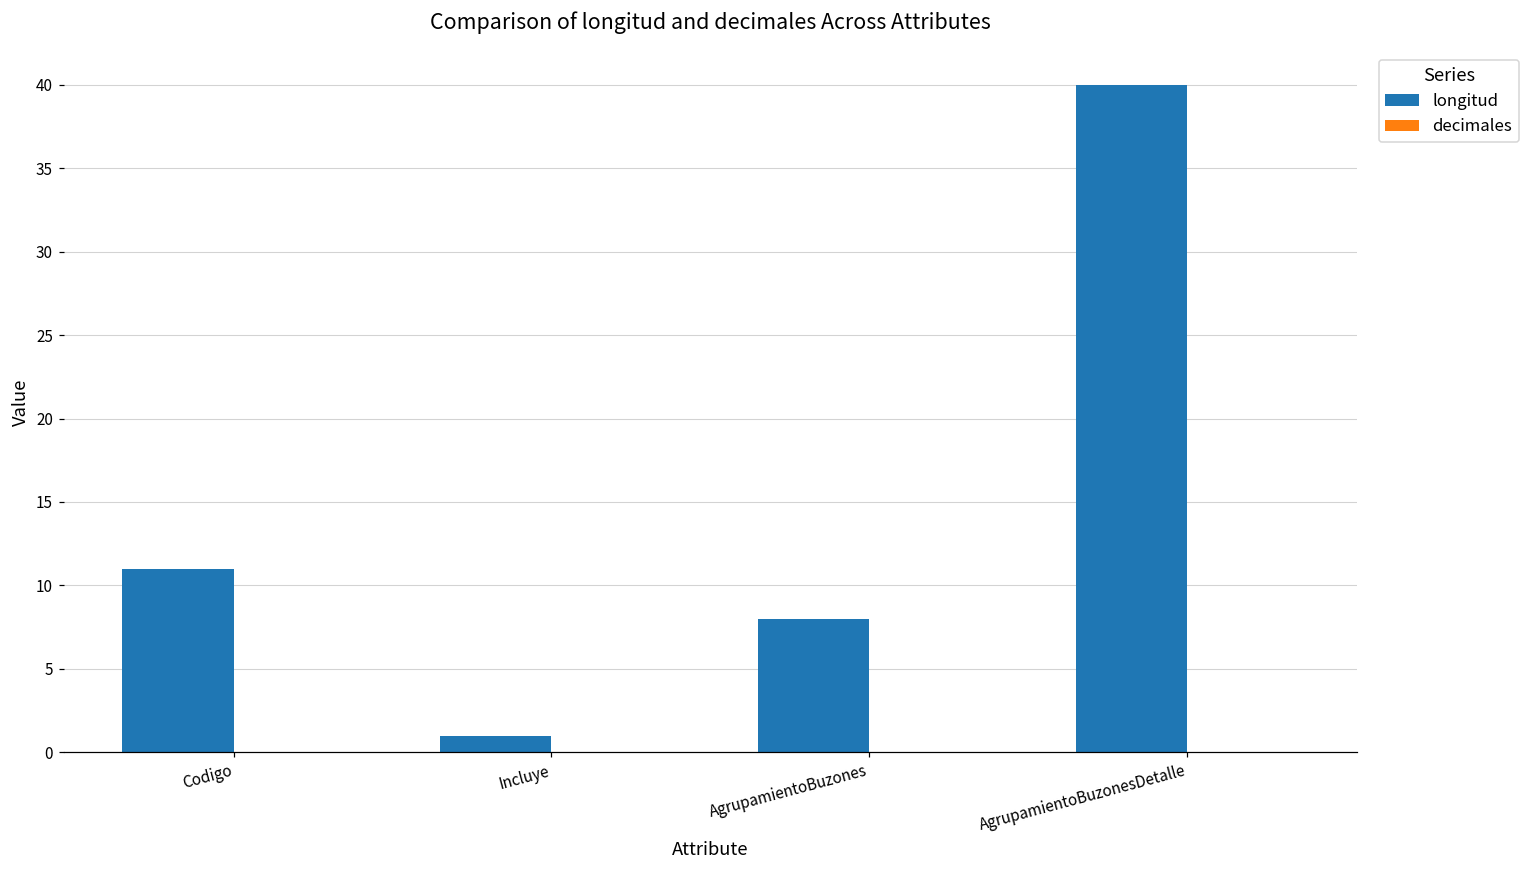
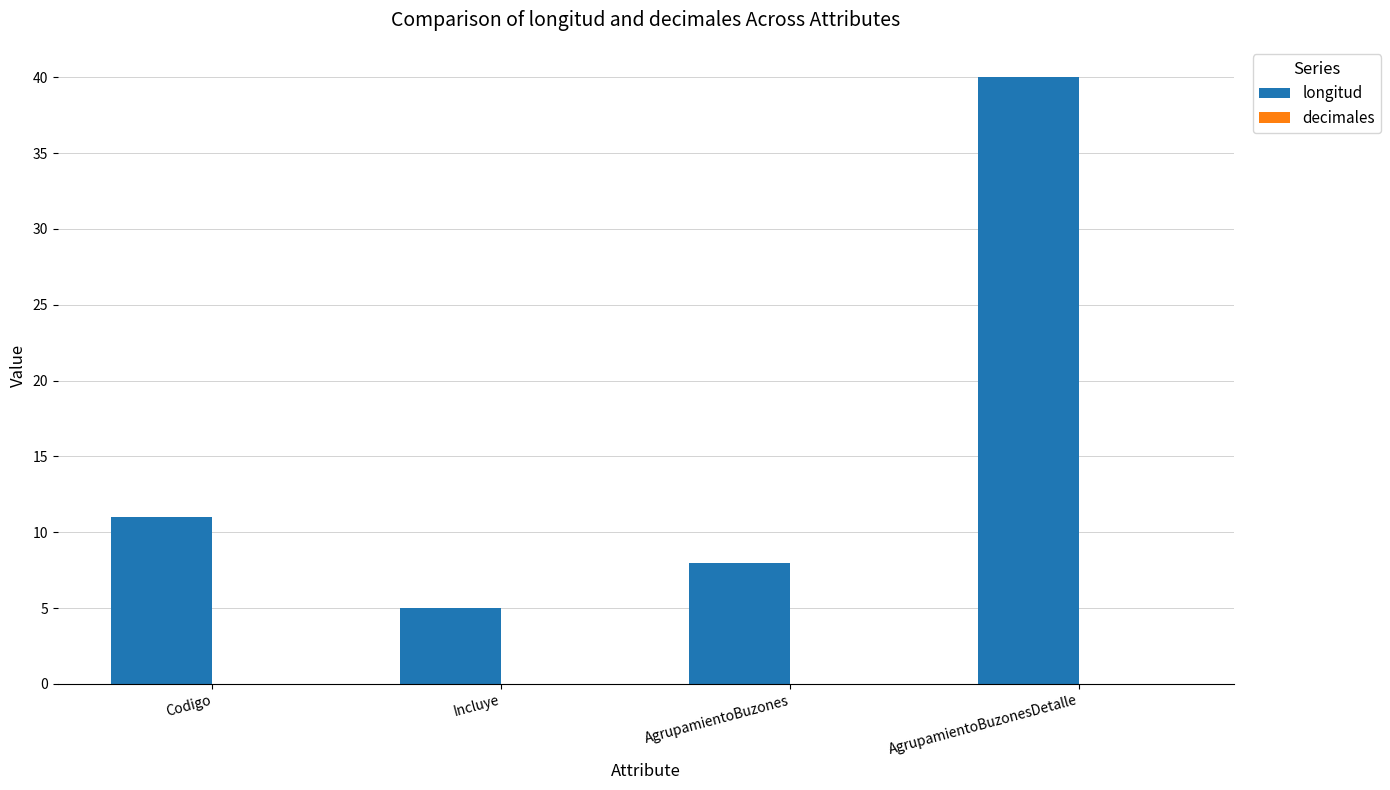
  {
    "longitud": {
      "Codigo": 11,
-     "Incluye": 1,
+     "Incluye": 5,
      "AgrupamientoBuzones": 8,
      "AgrupamientoBuzonesDetalle": 40
    },
    "decimales": {
      "Codigo": 0,
      "Incluye": 0,
      "AgrupamientoBuzones": 0,
      "AgrupamientoBuzonesDetalle": 0
    }
  }
